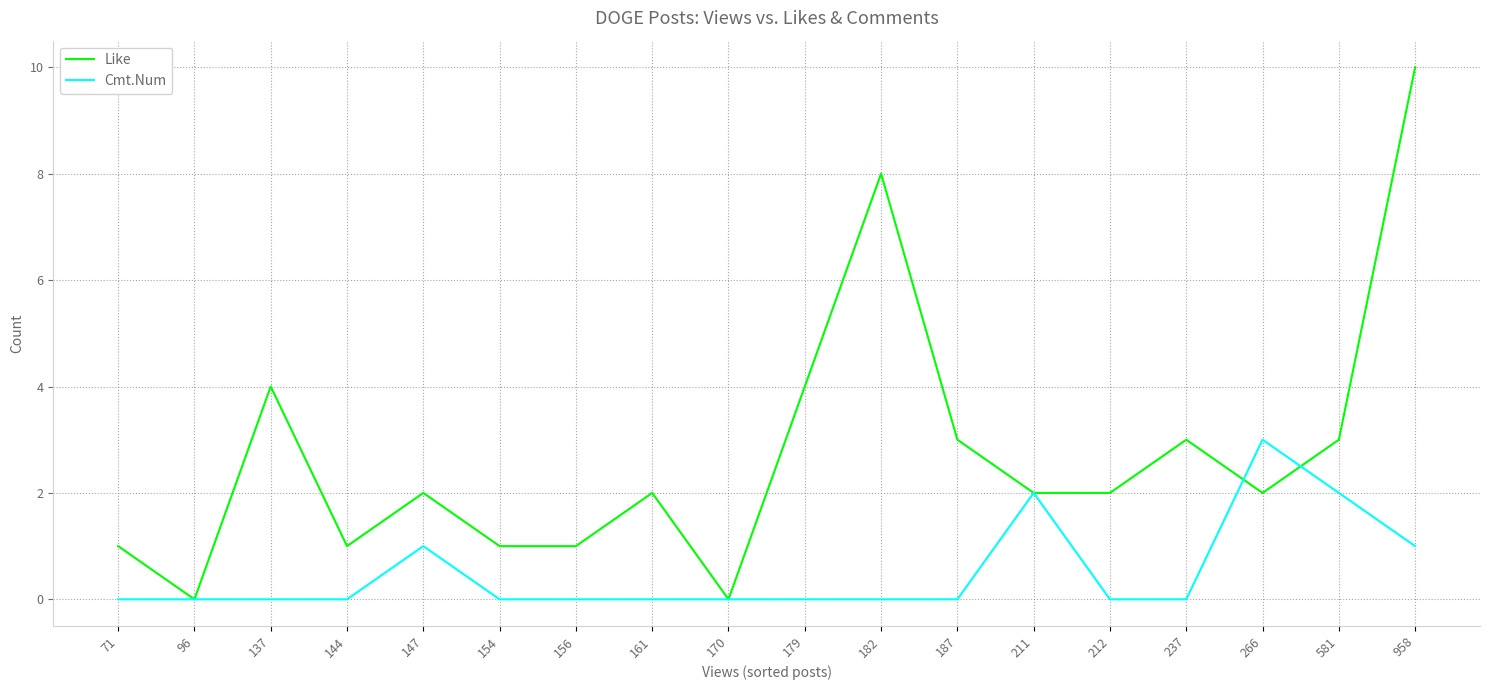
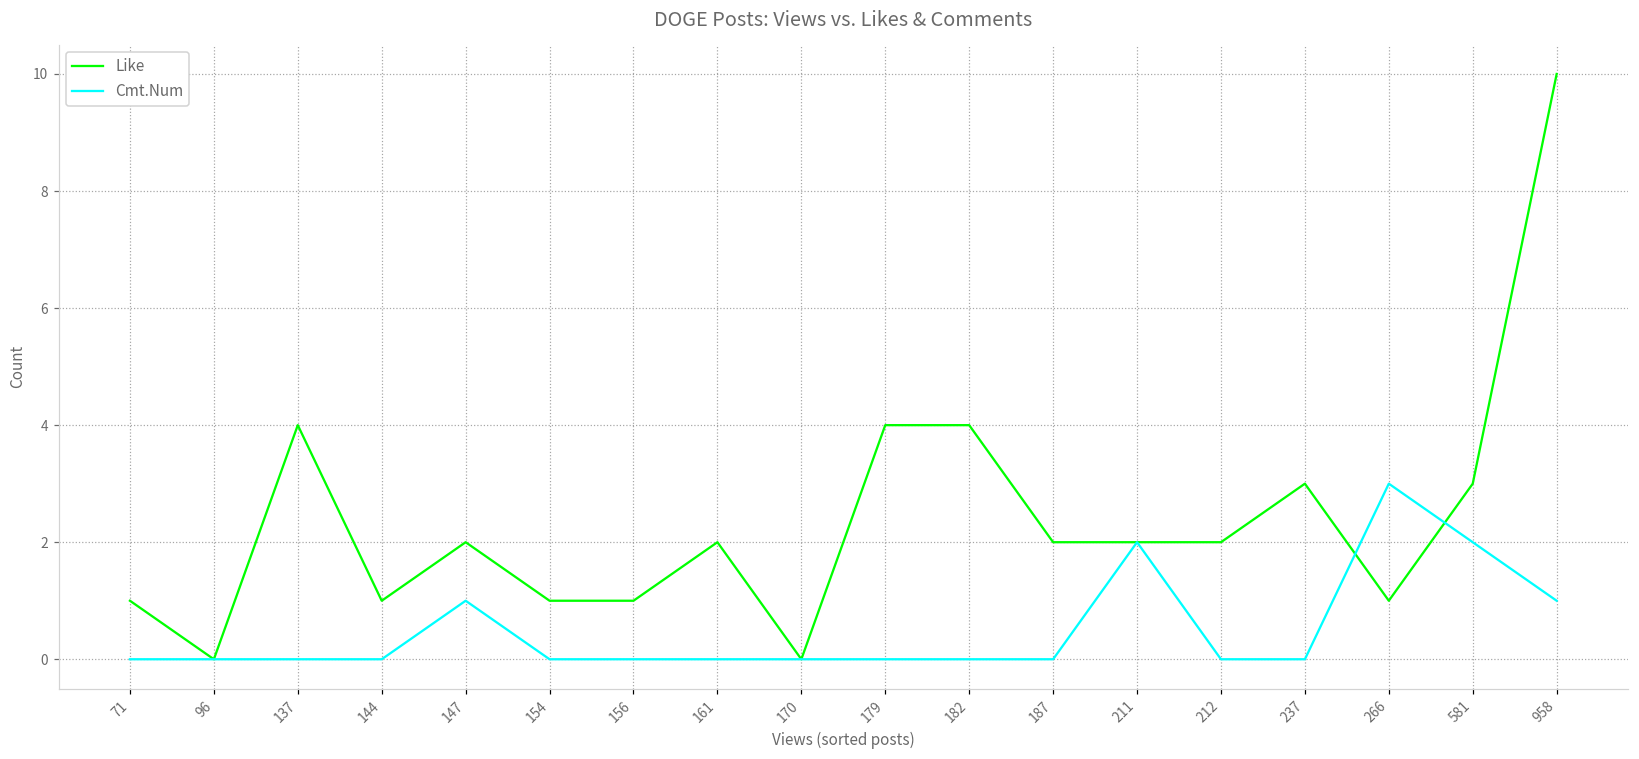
  {
    "Like": {
      "71": 1,
      "137": 4,
      "144": 1,
      "147": 2,
      "154": 1,
      "156": 1,
      "161": 2,
      "179": 4,
-     "182": 8,
-     "187": 3,
+     "182": 4,
+     "187": 2,
      "212": 2,
      "237": 3,
-     "266": 2,
+     "266": 1,
      "581": 3,
      "958": 10
    },
    "Cmt.Num": {
      "71": 0,
      "137": 0,
      "144": 0,
      "147": 1,
      "154": 0,
      "156": 0,
      "161": 0,
      "179": 0,
      "182": 0,
      "187": 0,
      "212": 0,
      "237": 0,
      "266": 3,
      "581": 2,
      "958": 1
    }
  }
